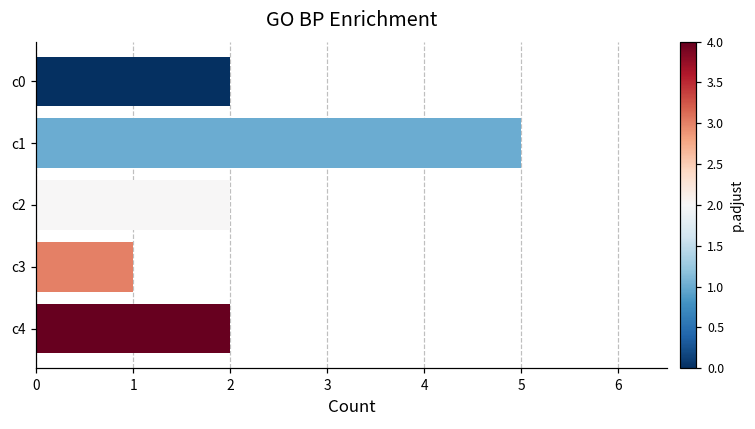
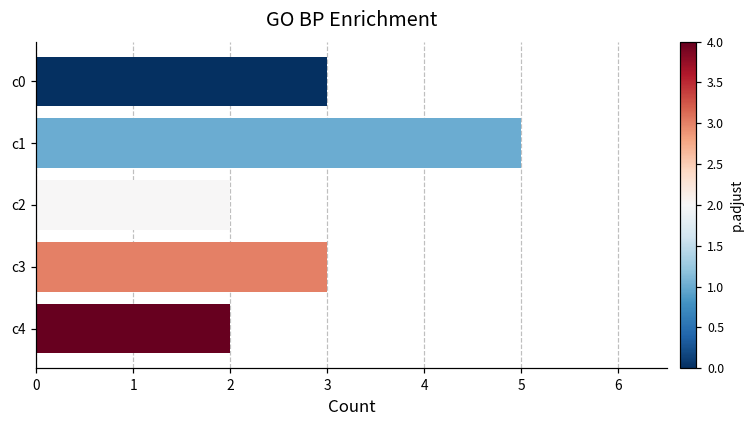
  {
-   "c0": 2,
+   "c0": 3,
    "c1": 5,
    "c2": 2,
-   "c3": 1,
+   "c3": 3,
    "c4": 2
  }
